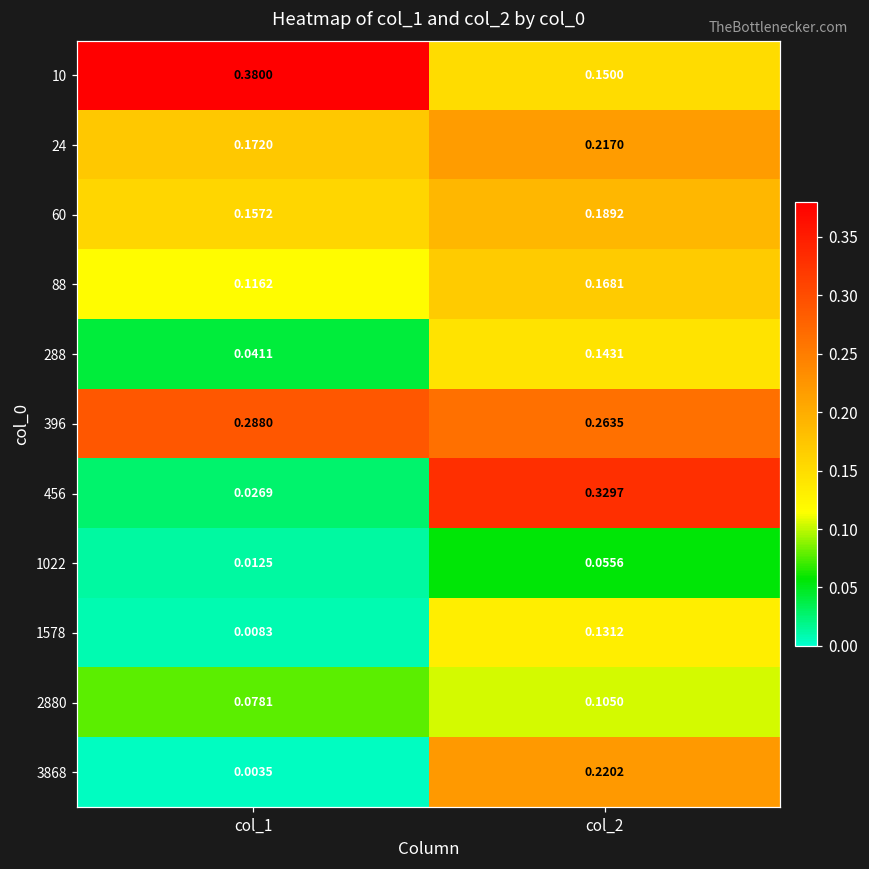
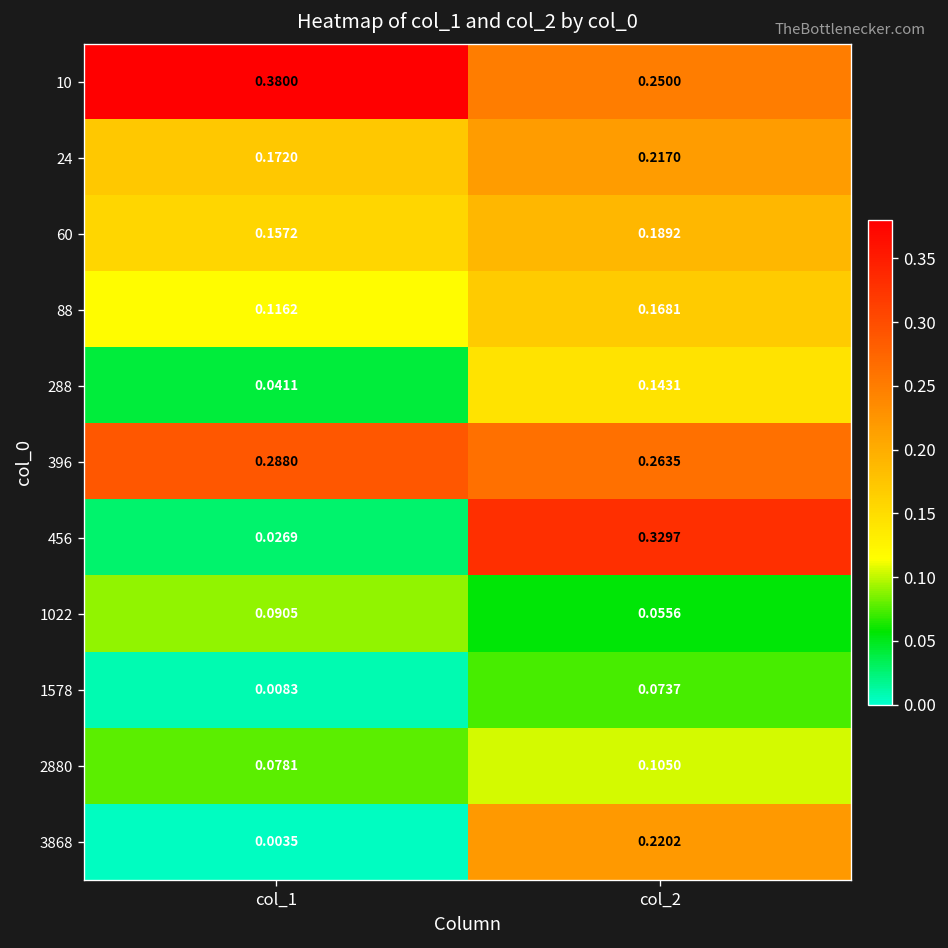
  {
    "10": {
      "col_1": 0.3800,
-     "col_2": 0.1500
+     "col_2": 0.2500
    },
    "24": {
      "col_1": 0.1720,
      "col_2": 0.2170
    },
    "60": {
      "col_1": 0.1572,
      "col_2": 0.1892
    },
    "88": {
      "col_1": 0.1162,
      "col_2": 0.1681
    },
    "288": {
      "col_1": 0.0411,
      "col_2": 0.1431
    },
    "396": {
      "col_1": 0.2880,
      "col_2": 0.2635
    },
    "456": {
      "col_1": 0.0269,
      "col_2": 0.3297
    },
    "1022": {
-     "col_1": 0.0125,
+     "col_1": 0.0905,
      "col_2": 0.0556
    },
    "1578": {
      "col_1": 0.0083,
-     "col_2": 0.1312
+     "col_2": 0.0737
    },
    "2880": {
      "col_1": 0.0781,
      "col_2": 0.1050
    },
    "3868": {
      "col_1": 0.0035,
      "col_2": 0.2202
    }
  }
